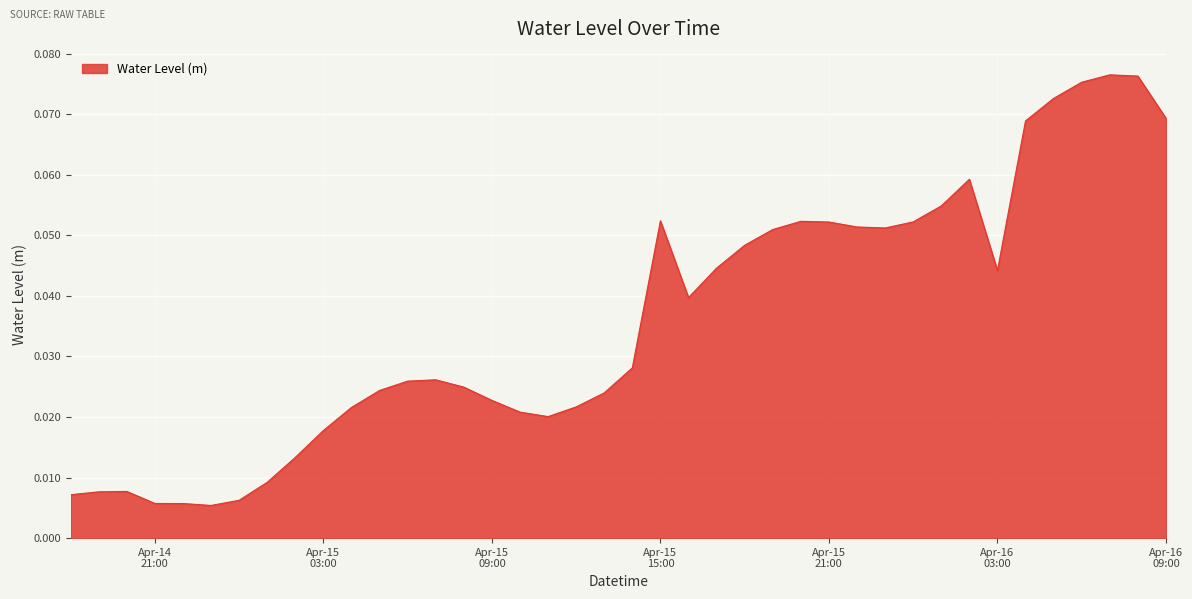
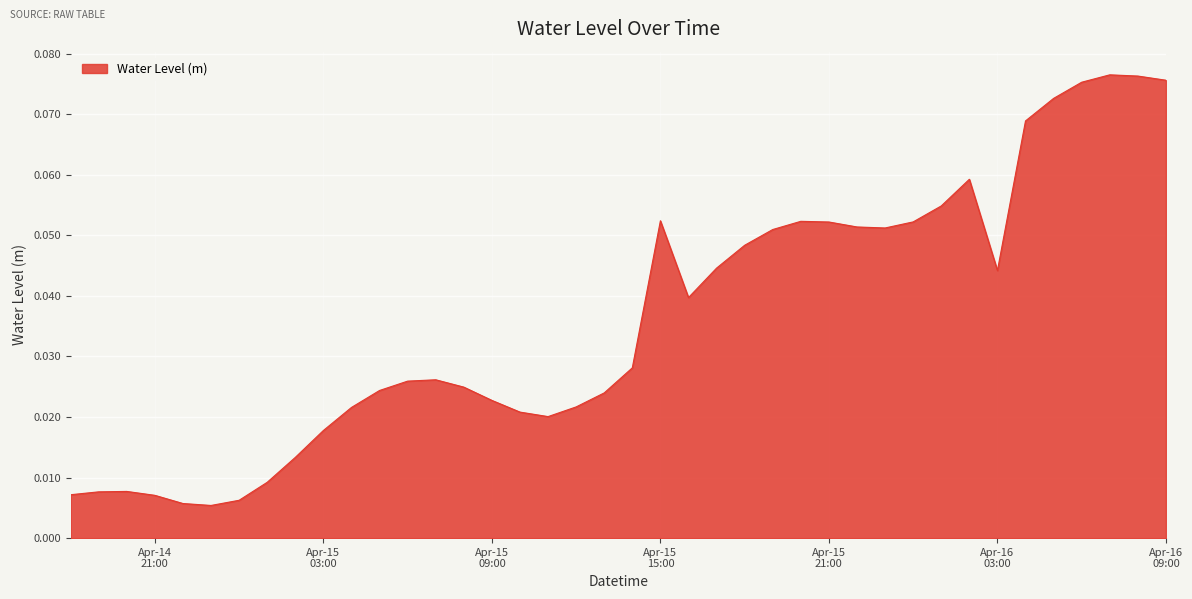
  {
-   "Apr-14 21:00": 0.006,
+   "Apr-14 21:00": 0.007,
    "Apr-15 03:00": 0.018,
    "Apr-15 09:00": 0.023,
    "Apr-15 15:00": 0.052,
    "Apr-15 21:00": 0.052,
    "Apr-16 03:00": 0.044,
-   "Apr-16 09:00": 0.069
+   "Apr-16 09:00": 0.076
  }
